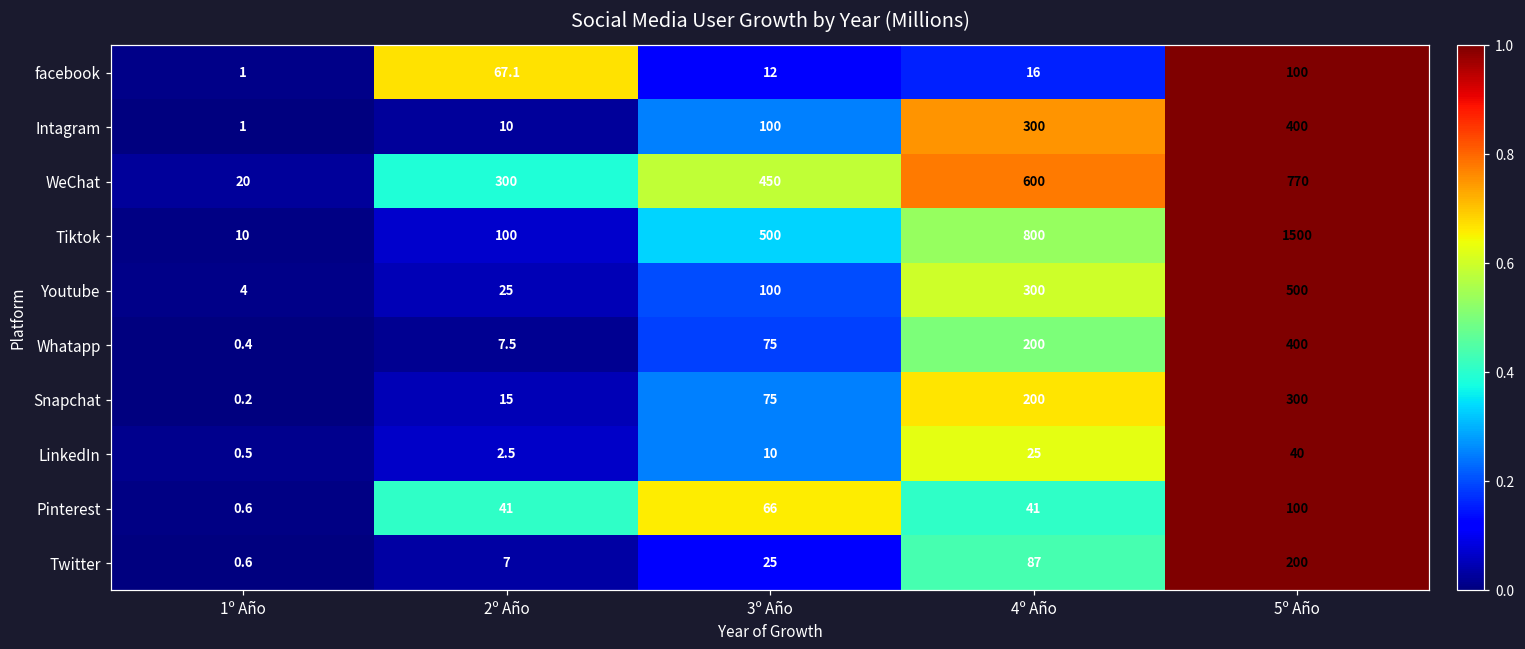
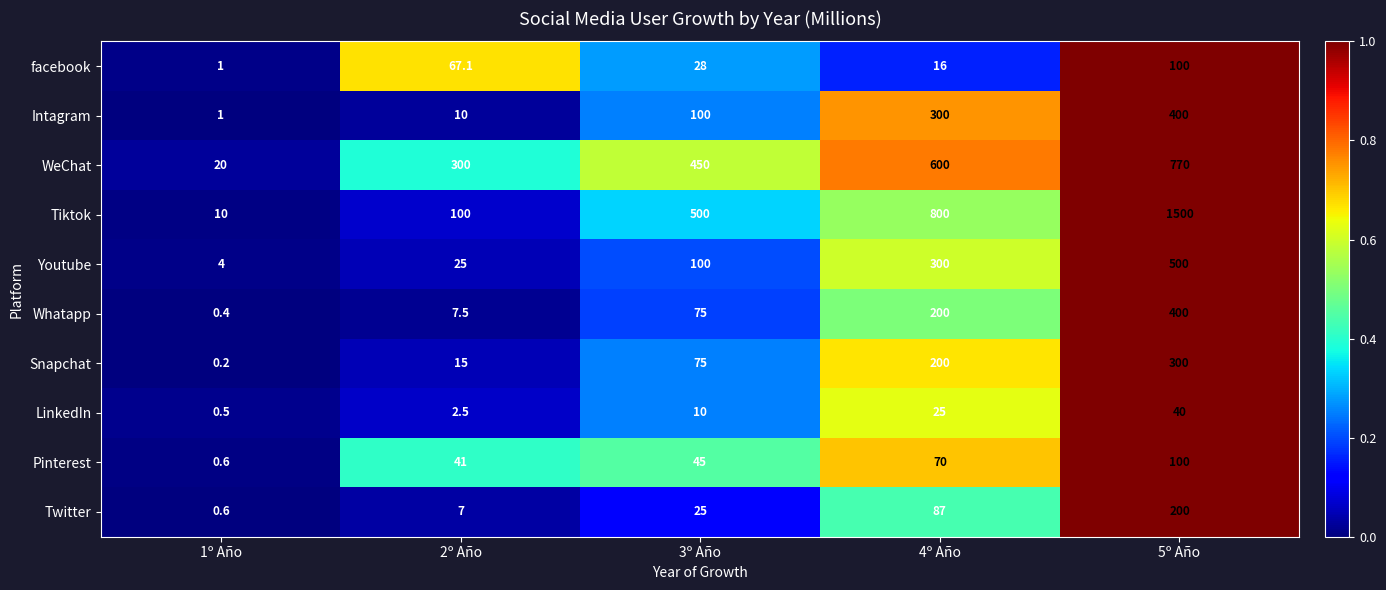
  {
    "facebook": {
      "1º Año": 1,
      "2º Año": 67.1,
-     "3º Año": 12,
+     "3º Año": 28,
      "4º Año": 16,
      "5º Año": 100
    },
    "Intagram": {
      "1º Año": 1,
      "2º Año": 10,
      "3º Año": 100,
      "4º Año": 300,
      "5º Año": 400
    },
    "WeChat": {
      "1º Año": 20,
      "2º Año": 300,
      "3º Año": 450,
      "4º Año": 600,
      "5º Año": 770
    },
    "Tiktok": {
      "1º Año": 10,
      "2º Año": 100,
      "3º Año": 500,
      "4º Año": 800,
      "5º Año": 1500
    },
    "Youtube": {
      "1º Año": 4,
      "2º Año": 25,
      "3º Año": 100,
      "4º Año": 300,
      "5º Año": 500
    },
    "Whatapp": {
      "1º Año": 0.4,
      "2º Año": 7.5,
      "3º Año": 75,
      "4º Año": 200,
      "5º Año": 400
    },
    "Snapchat": {
      "1º Año": 0.2,
      "2º Año": 15,
      "3º Año": 75,
      "4º Año": 200,
      "5º Año": 300
    },
    "LinkedIn": {
      "1º Año": 0.5,
      "2º Año": 2.5,
      "3º Año": 10,
      "4º Año": 25,
      "5º Año": 40
    },
    "Pinterest": {
      "1º Año": 0.6,
      "2º Año": 41,
-     "3º Año": 66,
-     "4º Año": 41,
+     "3º Año": 45,
+     "4º Año": 70,
      "5º Año": 100
    },
    "Twitter": {
      "1º Año": 0.6,
      "2º Año": 7,
      "3º Año": 25,
      "4º Año": 87,
      "5º Año": 200
    }
  }
